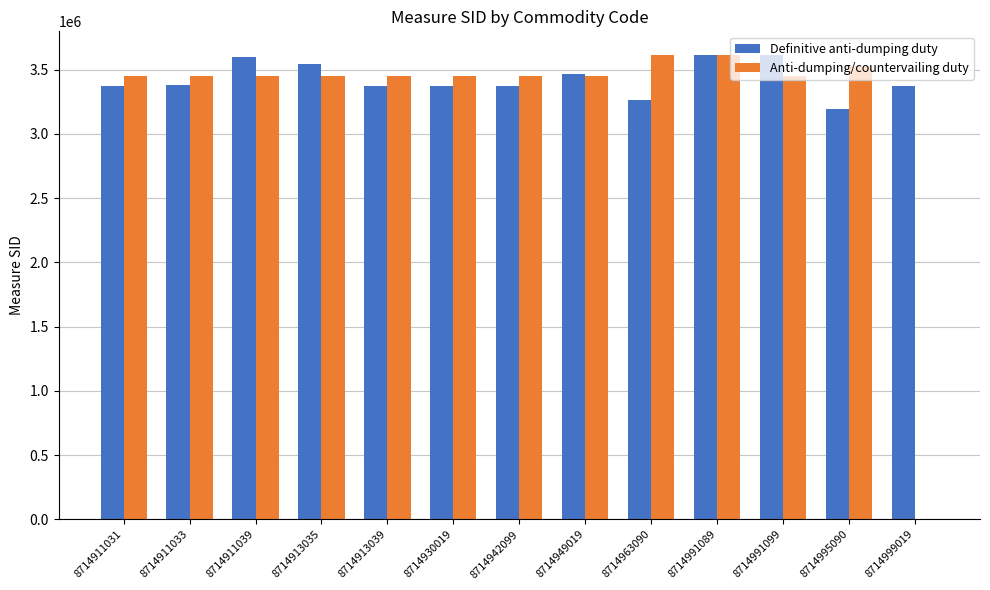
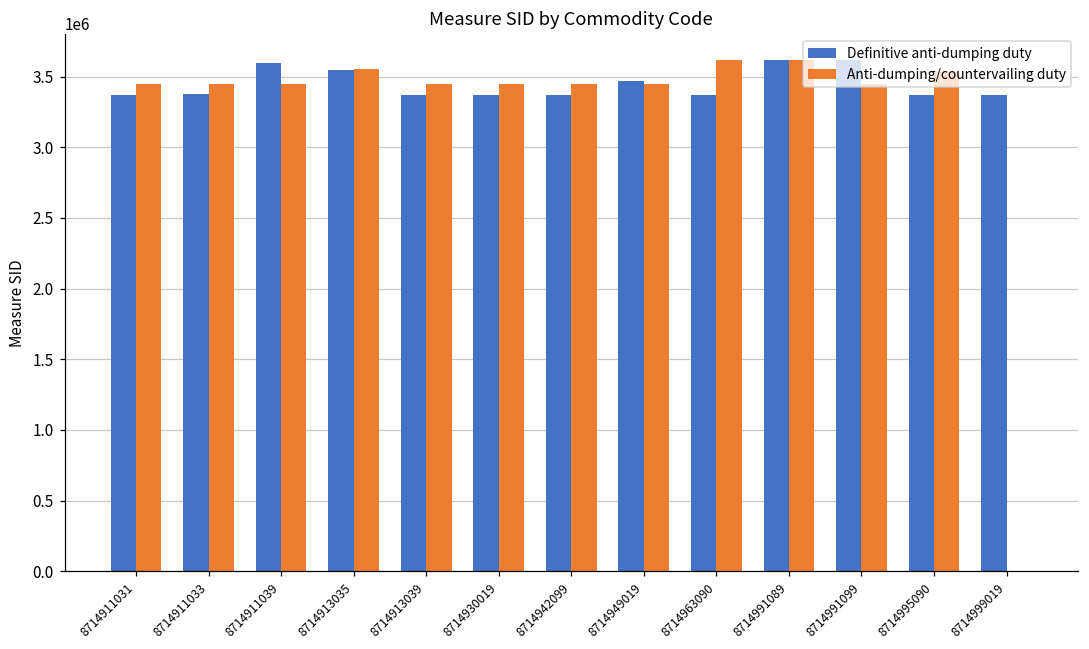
  {
    "Definitive anti-dumping duty": {
      "8714911031": 3370000,
      "8714911033": 3380000,
      "8714911039": 3600000,
      "8714913035": 3540000,
      "8714913039": 3370000,
      "8714930019": 3370000,
      "8714942099": 3370000,
      "8714949019": 3470000,
-     "8714963090": 3270000,
+     "8714963090": 3370000,
      "8714991089": 3620000,
-     "8714995090": 3200000,
+     "8714995090": 3370000,
      "8714999019": 3370000
    },
    "Anti-dumping/countervailing duty": {
      "8714911031": 3450000,
      "8714911033": 3450000,
      "8714911039": 3450000,
-     "8714913035": 3450000,
+     "8714913035": 3560000,
      "8714913039": 3450000,
      "8714930019": 3450000,
      "8714942099": 3450000,
      "8714949019": 3450000,
      "8714963090": 3620000,
      "8714991089": 3620000,
      "8714999019": 0
    }
  }
